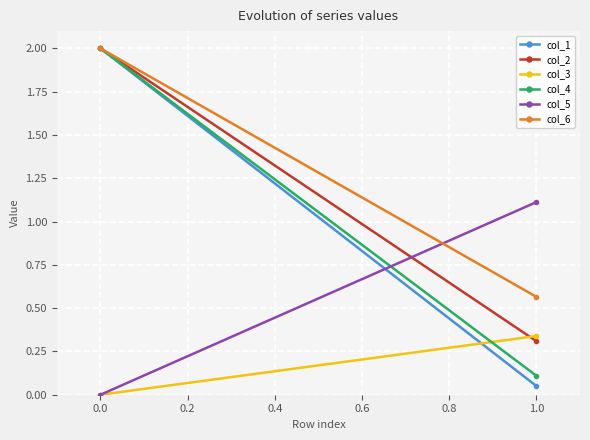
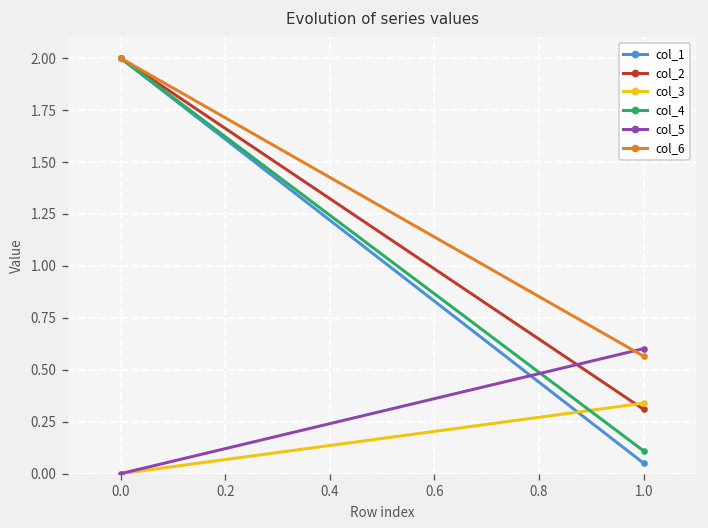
  {
    "col_1": {
      "1.0": 0.05
    },
    "col_2": {
      "1.0": 0.31
    },
    "col_3": {
      "1.0": 0.34
    },
    "col_4": {
      "1.0": 0.11
    },
    "col_5": {
-     "1.0": 1.11
+     "1.0": 0.60
    },
    "col_6": {
      "1.0": 0.57
    }
  }
